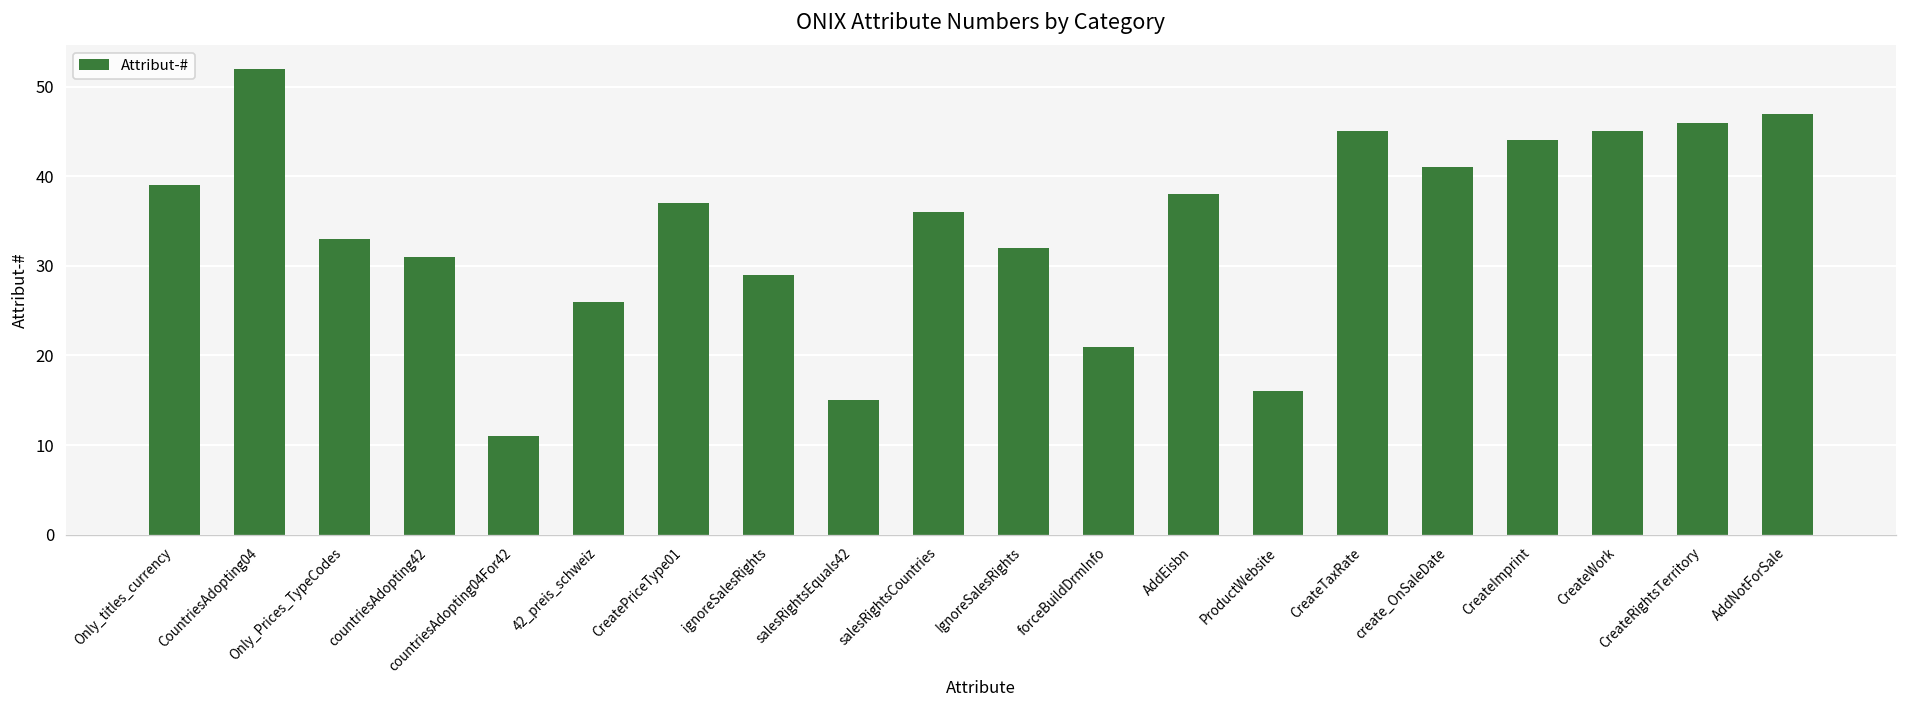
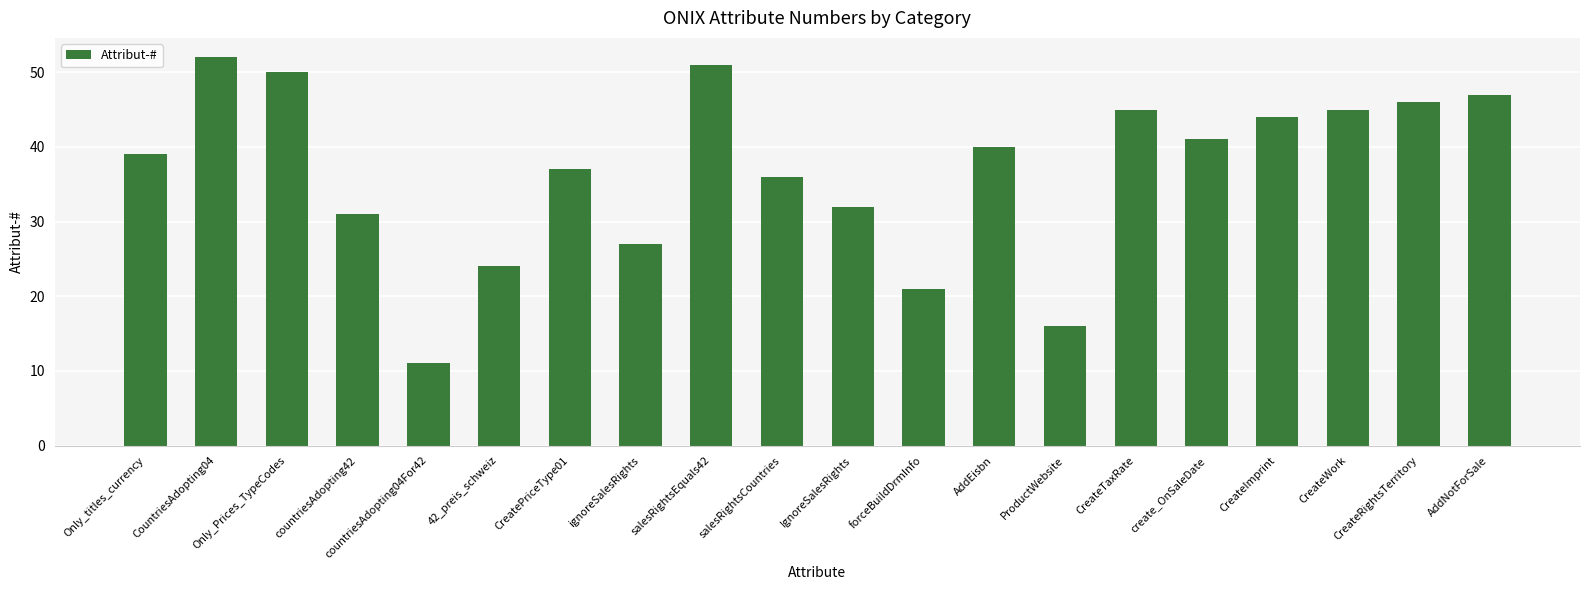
  {
    "Only_titles_currency": 39,
    "CountriesAdopting04": 52,
-   "Only_Prices_TypeCodes": 33,
+   "Only_Prices_TypeCodes": 50,
    "countriesAdopting42": 31,
    "countriesAdopting04For42": 11,
-   "42_preis_schweiz": 26,
+   "42_preis_schweiz": 24,
    "CreatePriceType01": 37,
-   "ignoreSalesRights": 29,
-   "salesRightsEquals42": 15,
+   "ignoreSalesRights": 27,
+   "salesRightsEquals42": 51,
    "salesRightsCountries": 36,
    "IgnoreSalesRights": 32,
    "forceBuildDrmInfo": 21,
-   "AddEisbn": 38,
+   "AddEisbn": 40,
    "ProductWebsite": 16,
    "CreateTaxRate": 45,
    "create_OnSaleDate": 41,
    "CreateImprint": 44,
    "CreateWork": 45,
    "CreateRightsTerritory": 46,
    "AddNotForSale": 47
  }
